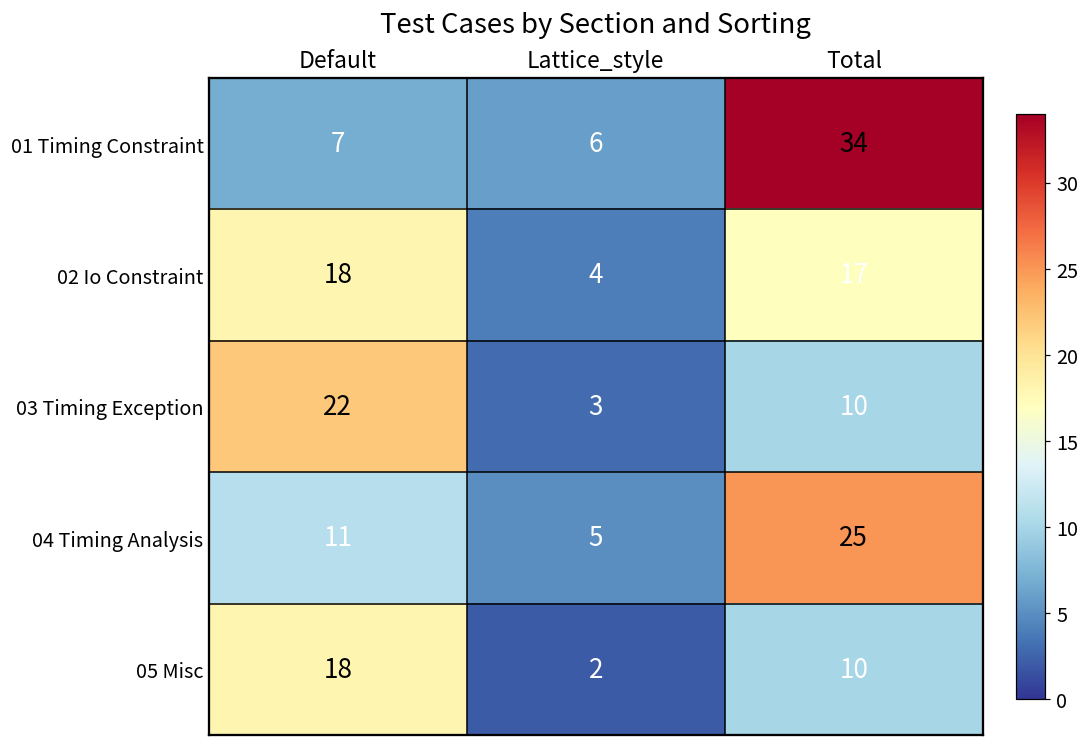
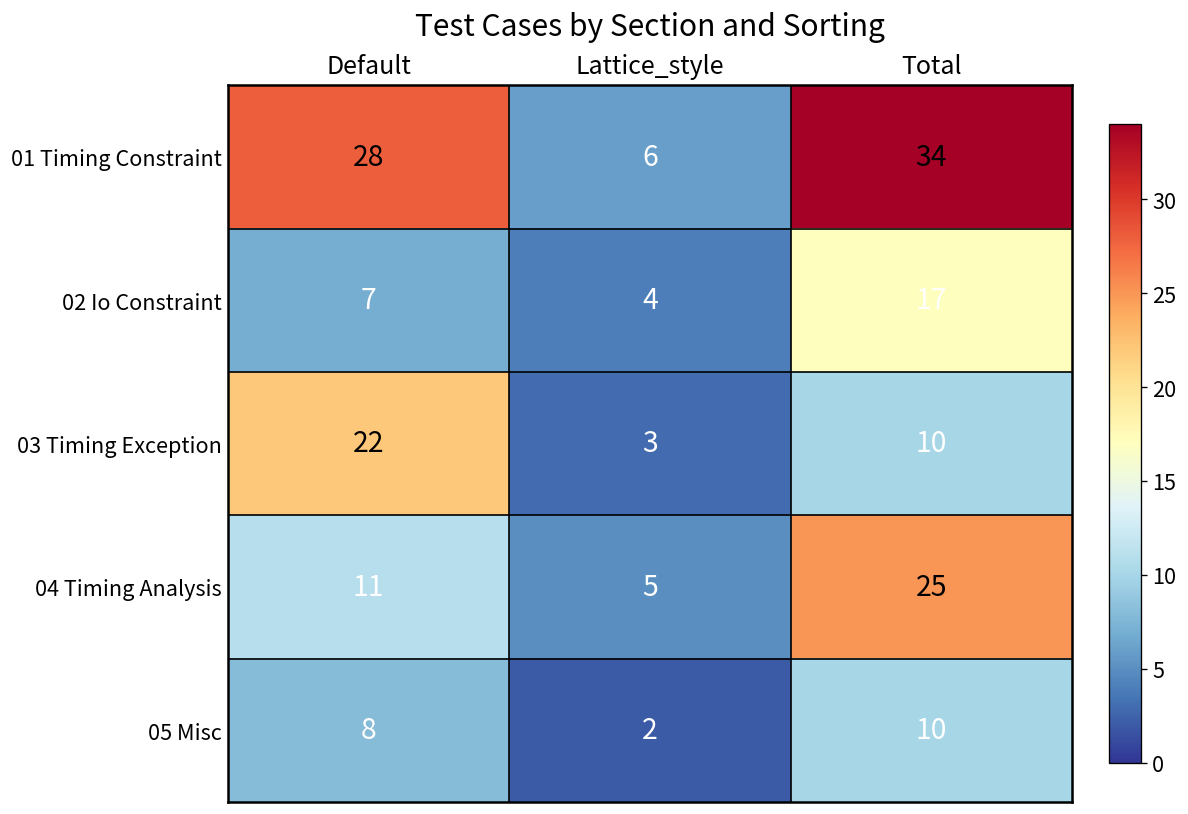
  {
    "01 Timing Constraint": {
-     "Default": 7,
+     "Default": 28,
      "Lattice_style": 6,
      "Total": 34
    },
    "02 Io Constraint": {
-     "Default": 18,
+     "Default": 7,
      "Lattice_style": 4,
      "Total": 17
    },
    "03 Timing Exception": {
      "Default": 22,
      "Lattice_style": 3,
      "Total": 10
    },
    "04 Timing Analysis": {
      "Default": 11,
      "Lattice_style": 5,
      "Total": 25
    },
    "05 Misc": {
-     "Default": 18,
+     "Default": 8,
      "Lattice_style": 2,
      "Total": 10
    }
  }
